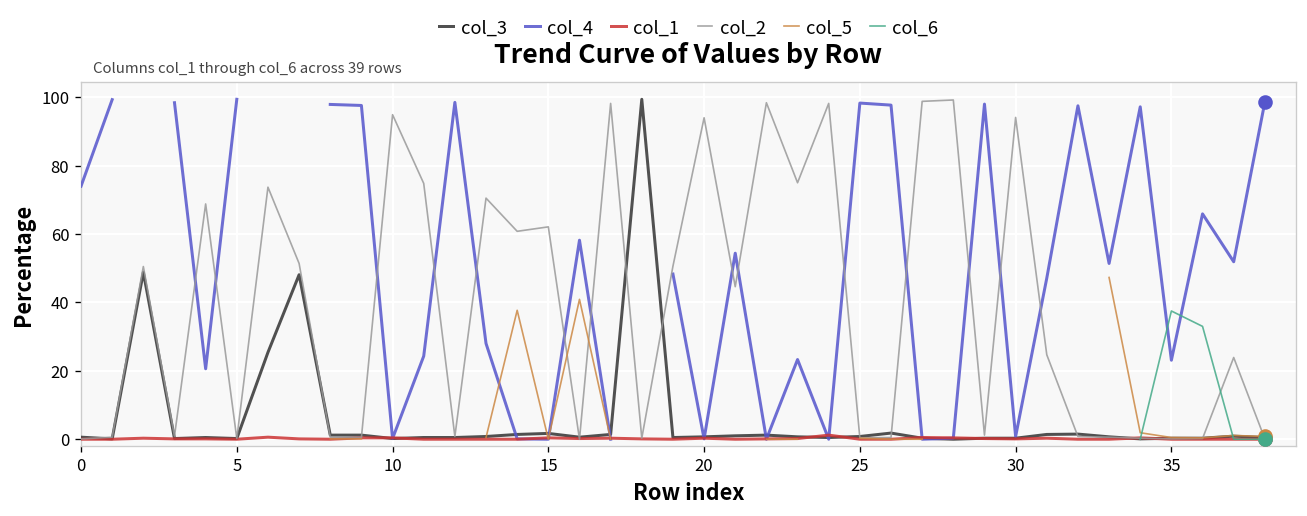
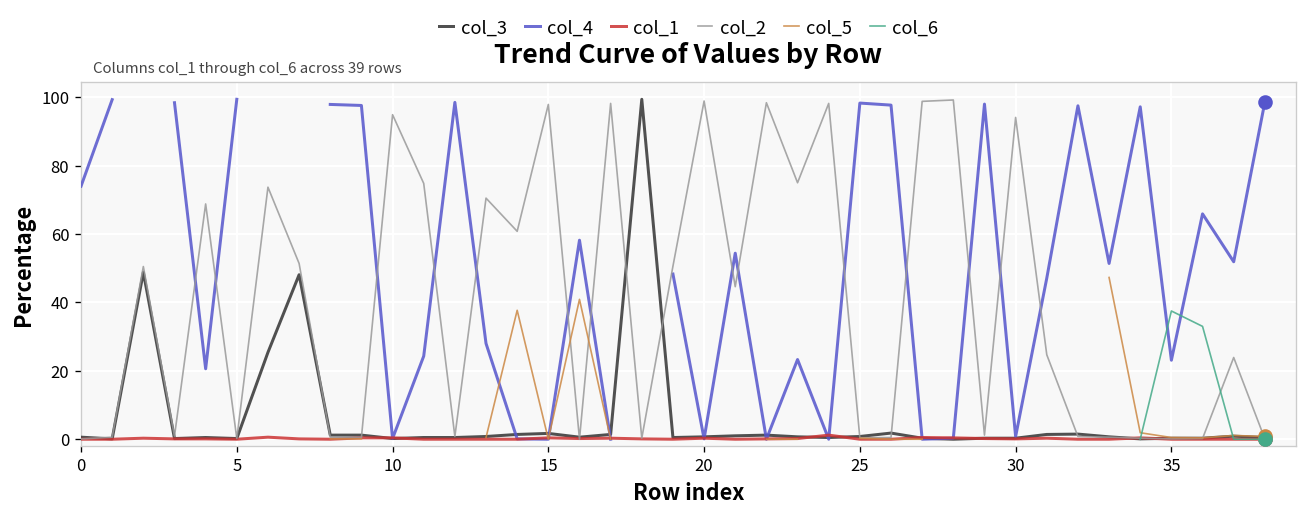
  {
    "col_2": {
      "10": 95,
-     "15": 62,
-     "20": 94,
+     "15": 98,
+     "20": 99,
      "30": 94
    },
    "col_6": {
      "35": 38
    }
  }
